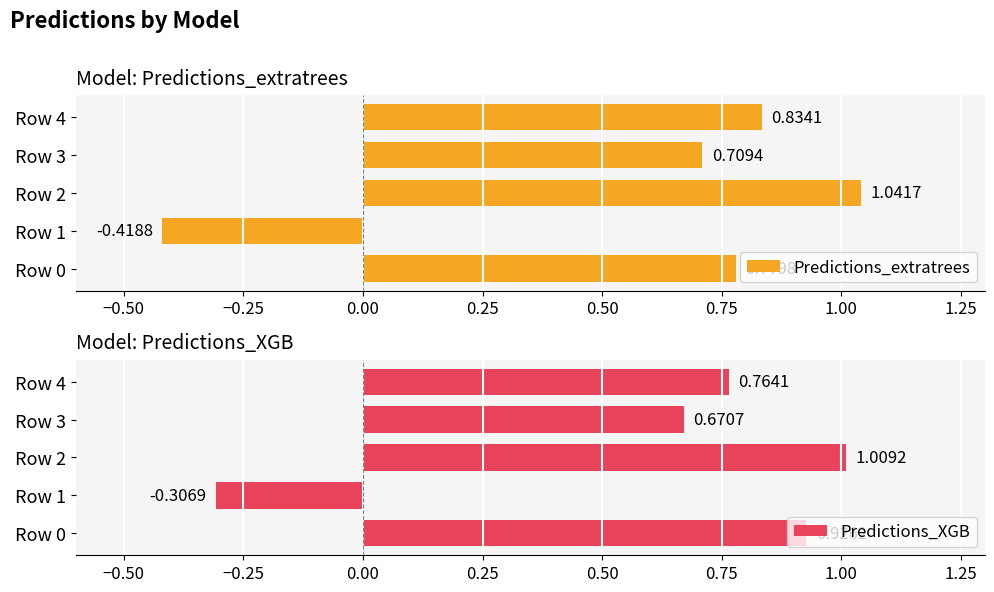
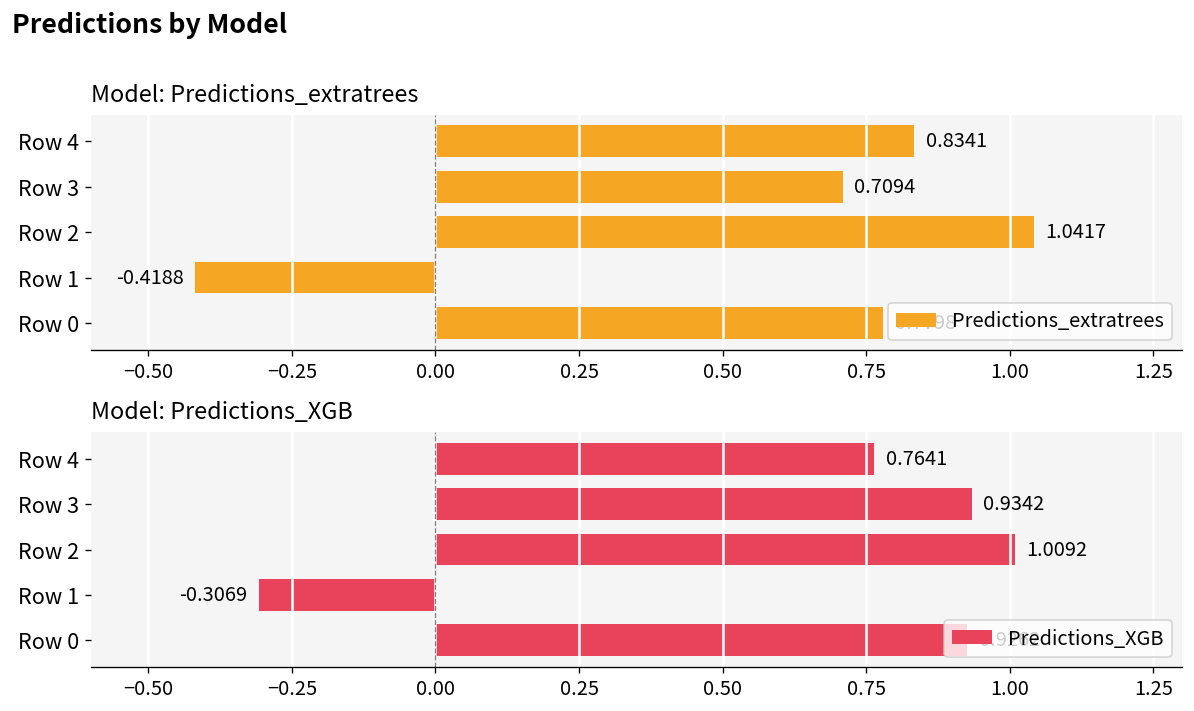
  {
    "Model: Predictions_extratrees": {
      "Row 4": 0.8341,
      "Row 3": 0.7094,
      "Row 2": 1.0417,
      "Row 1": -0.4188
    },
    "Model: Predictions_XGB": {
      "Row 4": 0.7641,
-     "Row 3": 0.6707,
+     "Row 3": 0.9342,
      "Row 2": 1.0092,
      "Row 1": -0.3069
    }
  }
